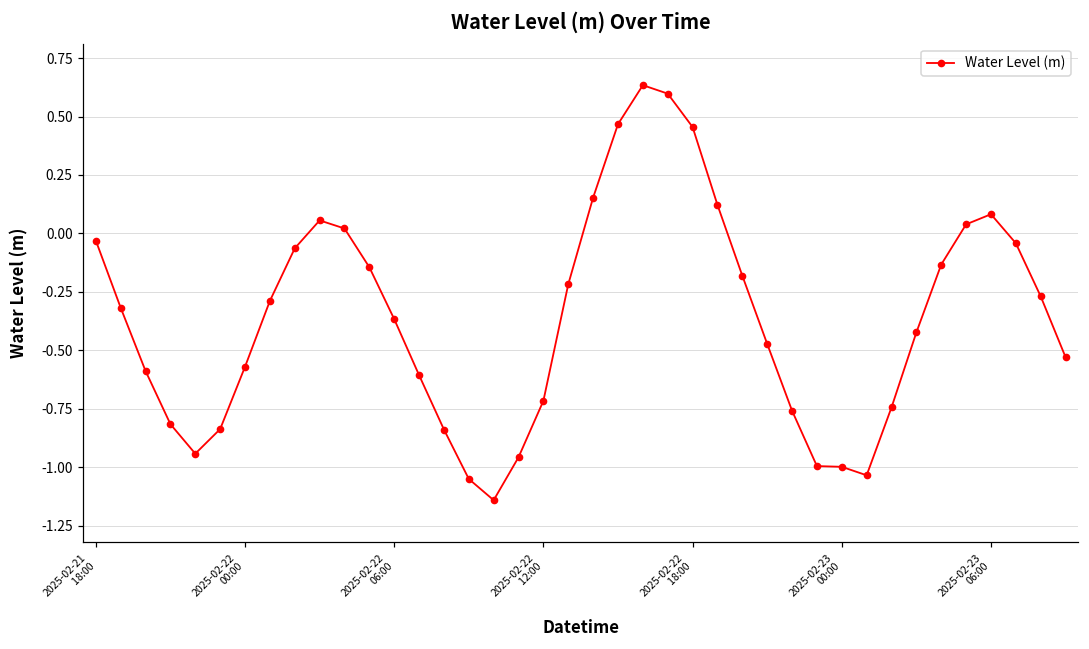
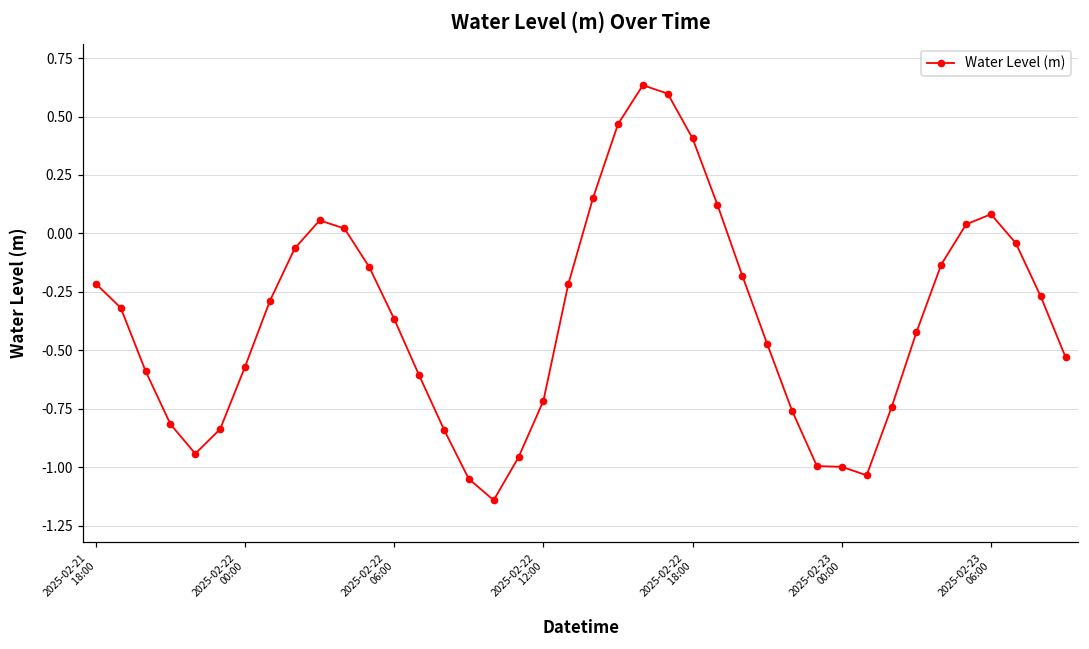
  {
-   "2025-02-21 18:00": -0.03,
+   "2025-02-21 18:00": -0.22,
    "2025-02-22 00:00": -0.57,
    "2025-02-22 06:00": -0.37,
    "2025-02-22 12:00": -0.72,
-   "2025-02-22 18:00": 0.46,
+   "2025-02-22 18:00": 0.41,
    "2025-02-23 00:00": -1.00,
    "2025-02-23 06:00": 0.08
  }
